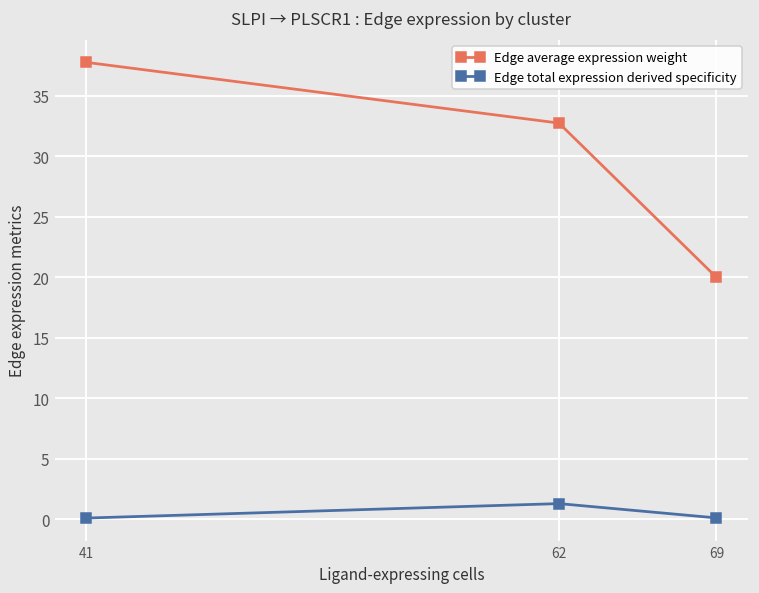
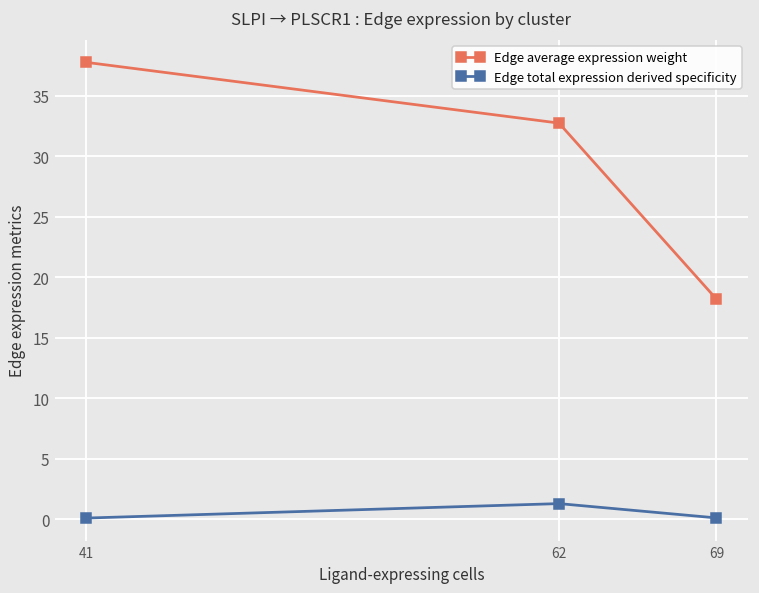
  {
    "Edge average expression weight": {
      "41": 37.8,
      "62": 32.7,
-     "69": 20.0
+     "69": 18.2
    },
    "Edge total expression derived specificity": {
      "41": 0.1,
      "62": 1.3,
      "69": 0.1
    }
  }
